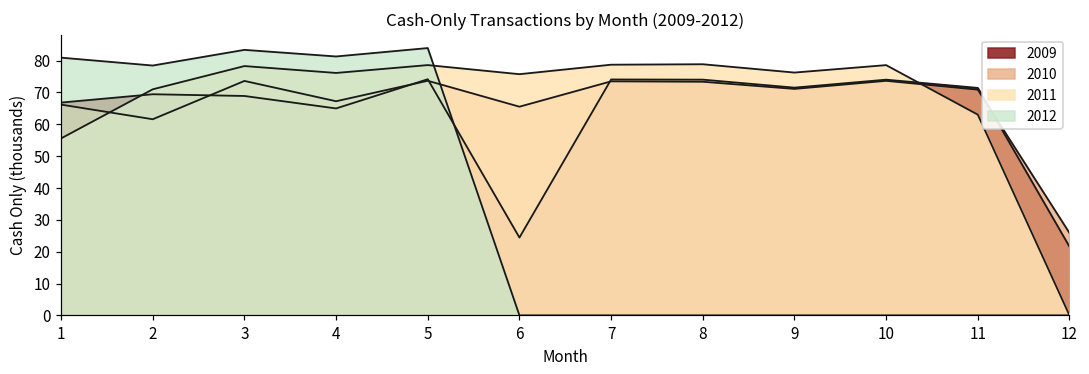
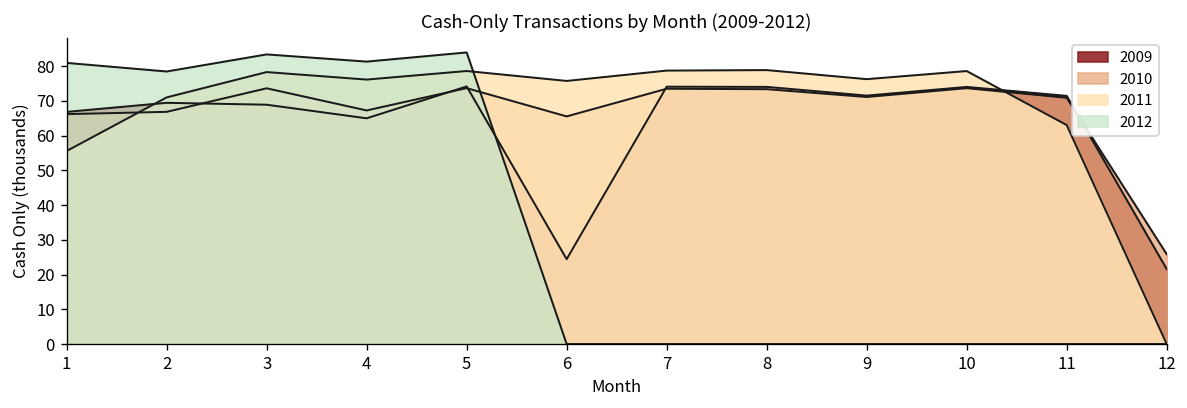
  {
    "2009": {
      "2": 69,
      "3": 69,
      "4": 65,
      "6": 24,
      "12": 22
    },
    "2010": {
-     "2": 62,
+     "2": 67,
      "3": 74,
      "4": 67,
      "6": 66,
      "12": 26
    }
  }
